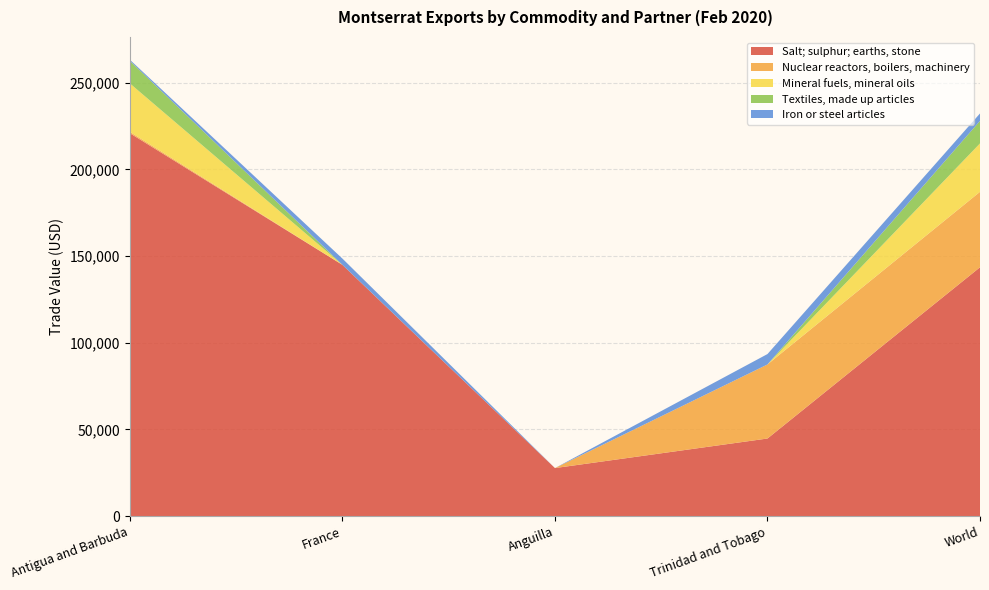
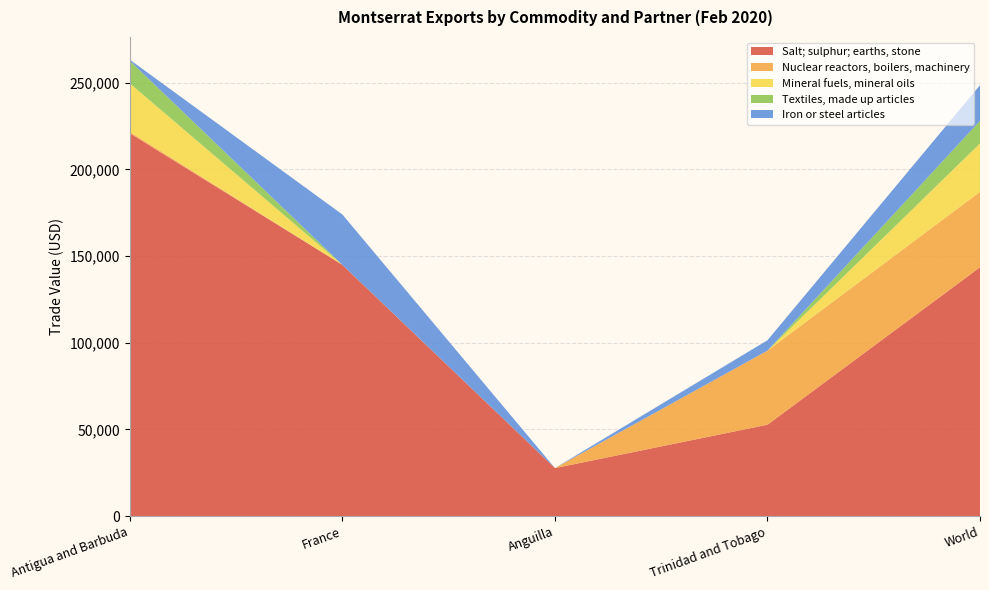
  {
    "Salt; sulphur; earths, stone": {
-     "Trinidad and Tobago": "45,000",
+     "Trinidad and Tobago": "53,000",
      "World": "144,000"
    },
    "Textiles, made up articles": {
      "World": "13,000"
    },
    "Iron or steel articles": {
-     "France": "4,000",
+     "France": "29,000",
      "Trinidad and Tobago": "6,000",
-     "World": "4,000"
+     "World": "21,000"
    }
  }
